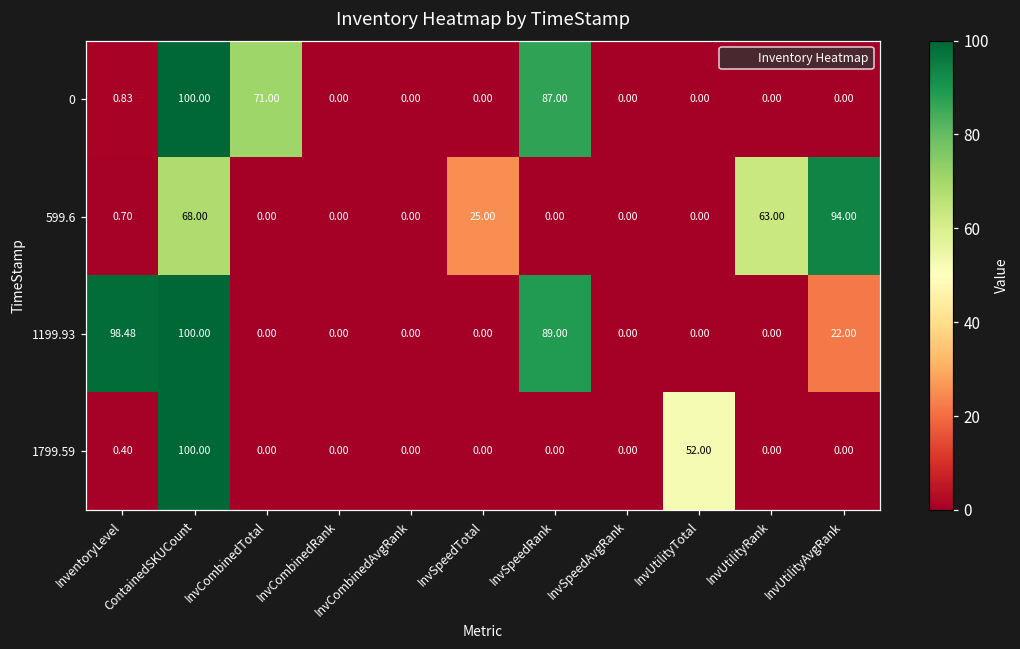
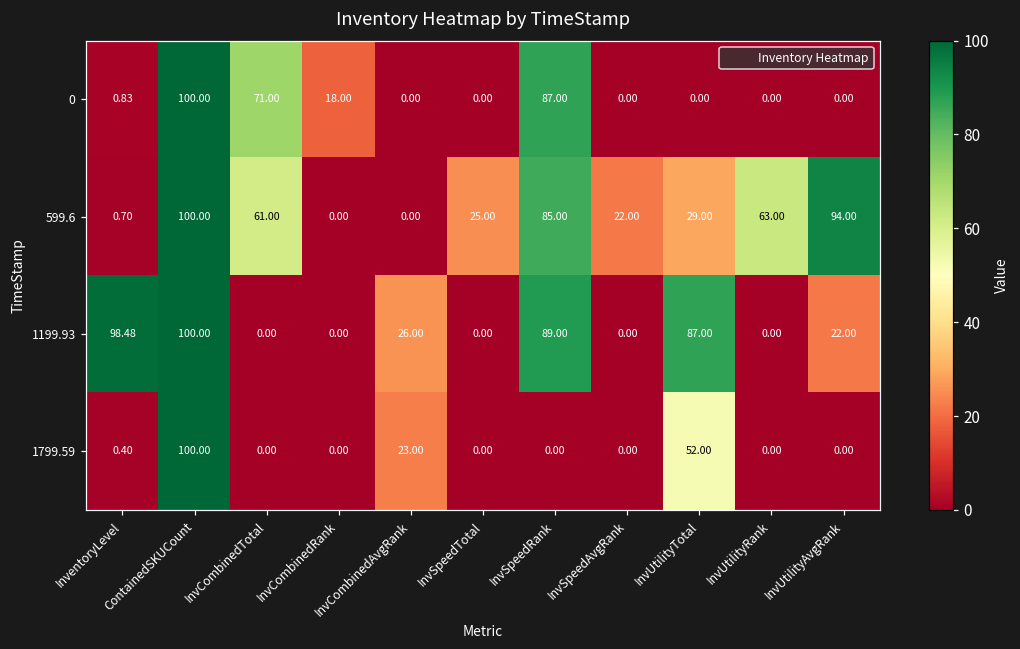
  {
    "0": {
      "InventoryLevel": 0.83,
      "ContainedSKUCount": 100.00,
      "InvCombinedTotal": 71.00,
-     "InvCombinedRank": 0.00,
+     "InvCombinedRank": 18.00,
      "InvCombinedAvgRank": 0.00,
      "InvSpeedTotal": 0.00,
      "InvSpeedRank": 87.00,
      "InvSpeedAvgRank": 0.00,
      "InvUtilityTotal": 0.00,
      "InvUtilityRank": 0.00,
      "InvUtilityAvgRank": 0.00
    },
    "599.6": {
      "InventoryLevel": 0.70,
-     "ContainedSKUCount": 68.00,
-     "InvCombinedTotal": 0.00,
+     "ContainedSKUCount": 100.00,
+     "InvCombinedTotal": 61.00,
      "InvCombinedRank": 0.00,
      "InvCombinedAvgRank": 0.00,
      "InvSpeedTotal": 25.00,
-     "InvSpeedRank": 0.00,
-     "InvSpeedAvgRank": 0.00,
-     "InvUtilityTotal": 0.00,
+     "InvSpeedRank": 85.00,
+     "InvSpeedAvgRank": 22.00,
+     "InvUtilityTotal": 29.00,
      "InvUtilityRank": 63.00,
      "InvUtilityAvgRank": 94.00
    },
    "1199.93": {
      "InventoryLevel": 98.48,
      "ContainedSKUCount": 100.00,
      "InvCombinedTotal": 0.00,
      "InvCombinedRank": 0.00,
-     "InvCombinedAvgRank": 0.00,
+     "InvCombinedAvgRank": 26.00,
      "InvSpeedTotal": 0.00,
      "InvSpeedRank": 89.00,
      "InvSpeedAvgRank": 0.00,
-     "InvUtilityTotal": 0.00,
+     "InvUtilityTotal": 87.00,
      "InvUtilityRank": 0.00,
      "InvUtilityAvgRank": 22.00
    },
    "1799.59": {
      "InventoryLevel": 0.40,
      "ContainedSKUCount": 100.00,
      "InvCombinedTotal": 0.00,
      "InvCombinedRank": 0.00,
-     "InvCombinedAvgRank": 0.00,
+     "InvCombinedAvgRank": 23.00,
      "InvSpeedTotal": 0.00,
      "InvSpeedRank": 0.00,
      "InvSpeedAvgRank": 0.00,
      "InvUtilityTotal": 52.00,
      "InvUtilityRank": 0.00,
      "InvUtilityAvgRank": 0.00
    }
  }
